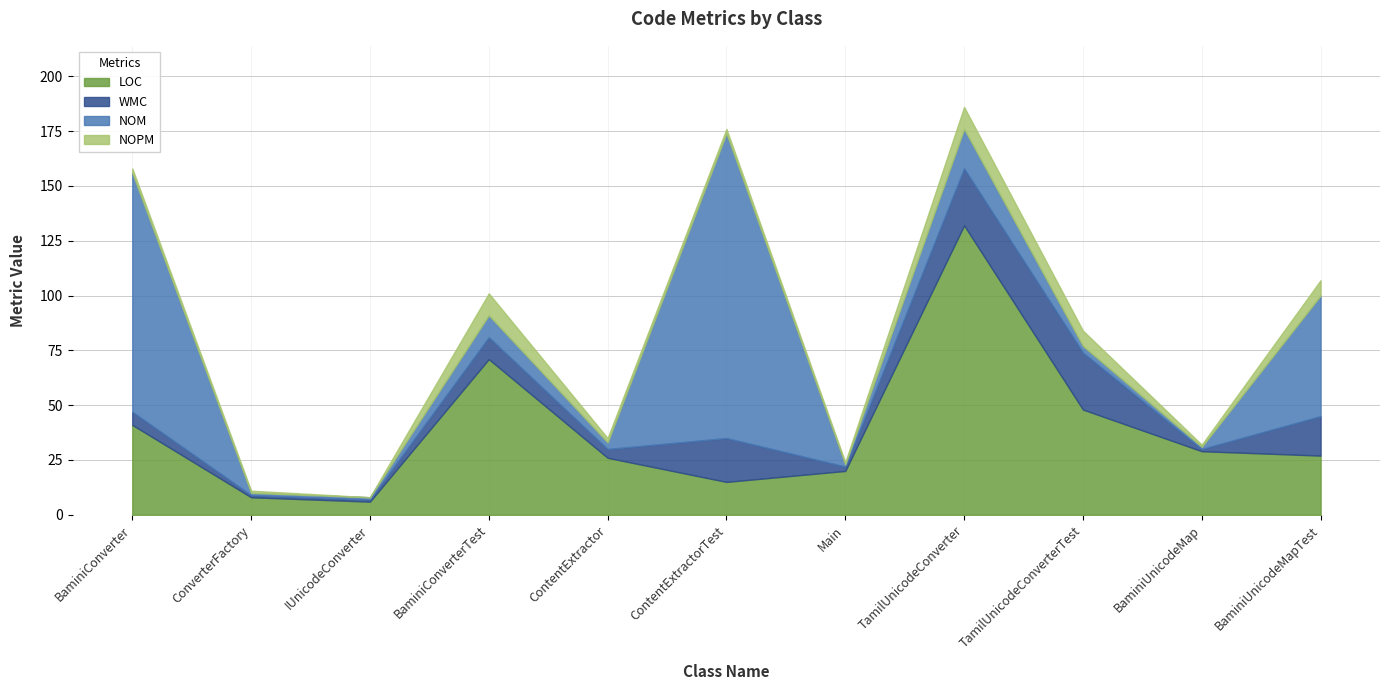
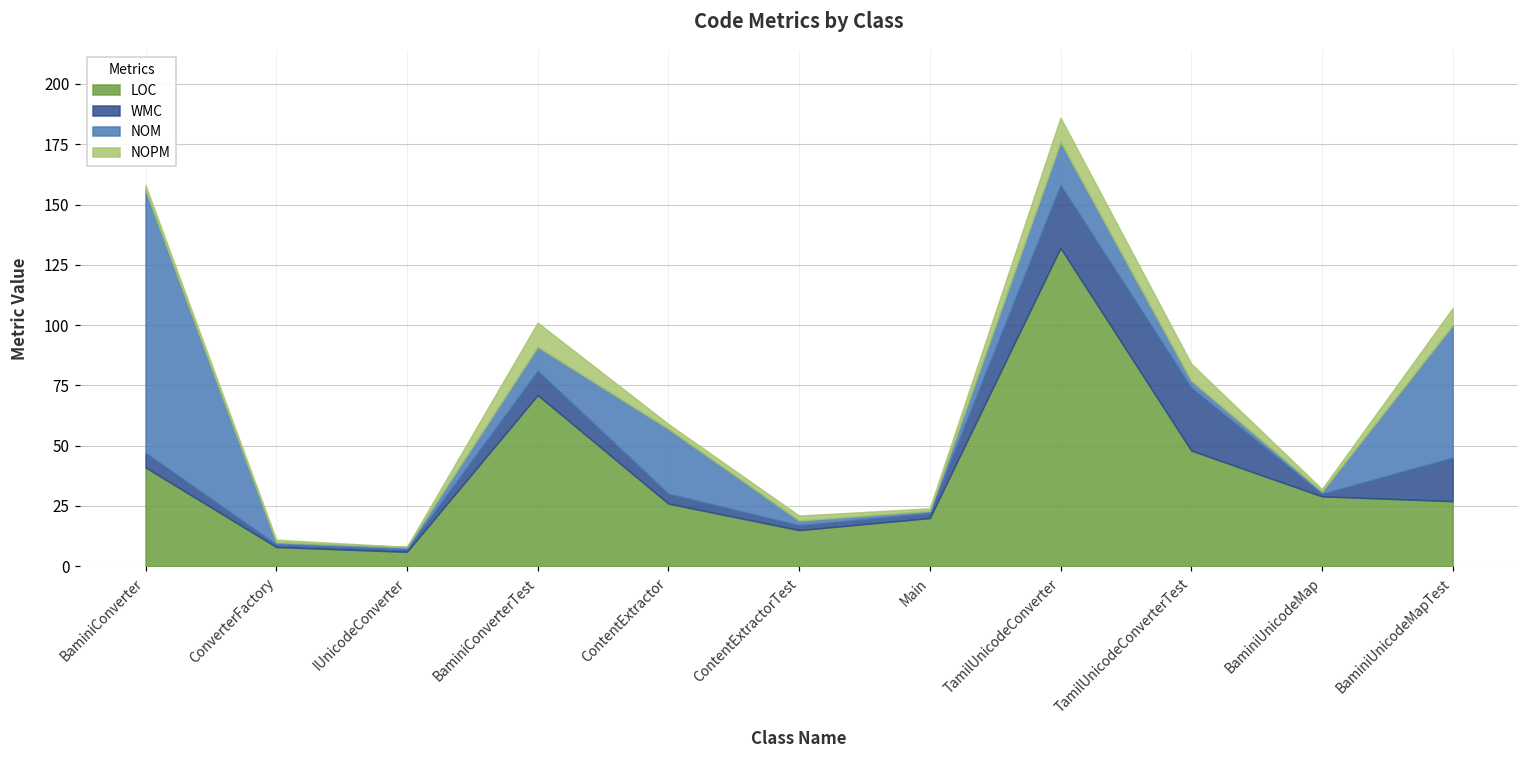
  {
    "LOC": {
      "BaminiConverter": 41,
      "BaminiConverterTest": 71,
      "ContentExtractor": 26,
      "ContentExtractorTest": 15,
      "Main": 20,
      "TamilUnicodeConverter": 132,
      "TamilUnicodeConverterTest": 48,
      "BaminiUnicodeMapTest": 27
    },
    "WMC": {
      "BaminiConverter": 6,
      "BaminiConverterTest": 10,
      "ContentExtractor": 4,
-     "ContentExtractorTest": 20,
+     "ContentExtractorTest": 2,
      "TamilUnicodeConverter": 26,
      "TamilUnicodeConverterTest": 26,
      "BaminiUnicodeMapTest": 18
    },
    "NOM": {
      "BaminiConverter": 109,
      "BaminiConverterTest": 10,
-     "ContentExtractor": 3,
-     "ContentExtractorTest": 139,
+     "ContentExtractor": 27,
+     "ContentExtractorTest": 2,
      "TamilUnicodeConverter": 18,
      "TamilUnicodeConverterTest": 3,
      "BaminiUnicodeMapTest": 55
    },
    "NOPM": {
      "BaminiConverter": 2,
      "BaminiConverterTest": 10,
      "ContentExtractor": 2,
      "ContentExtractorTest": 2,
      "TamilUnicodeConverter": 10,
      "TamilUnicodeConverterTest": 7,
      "BaminiUnicodeMapTest": 7
    }
  }
